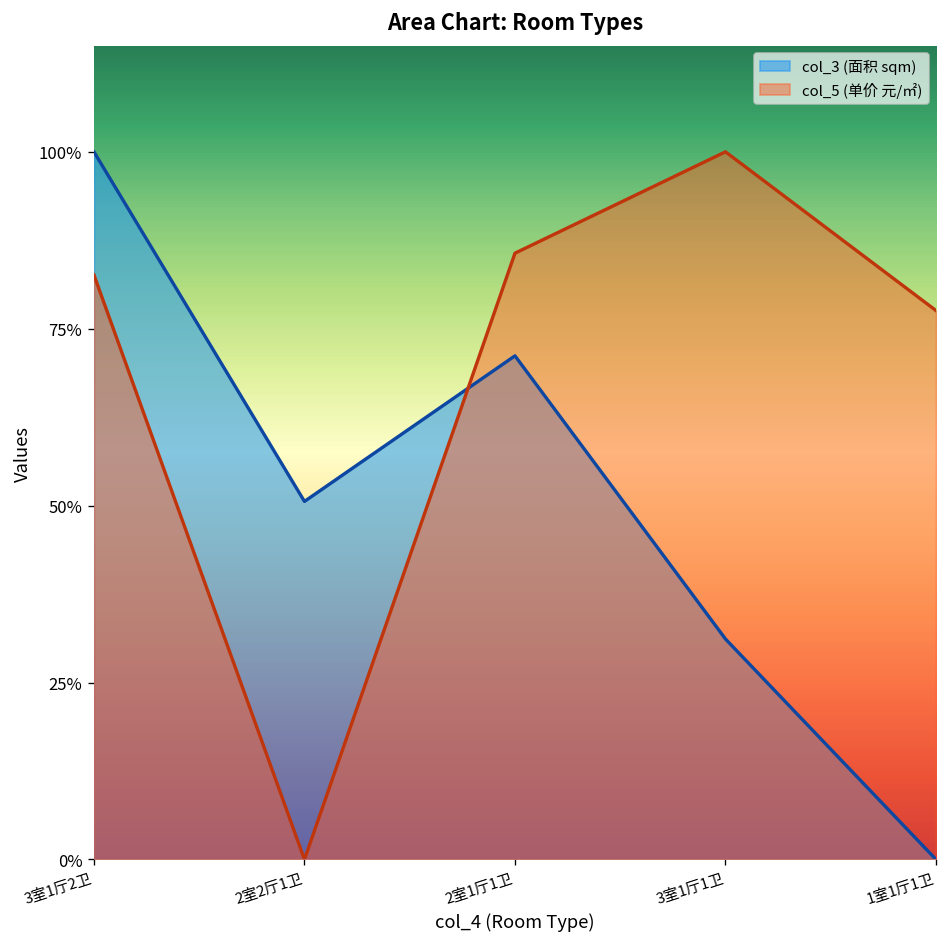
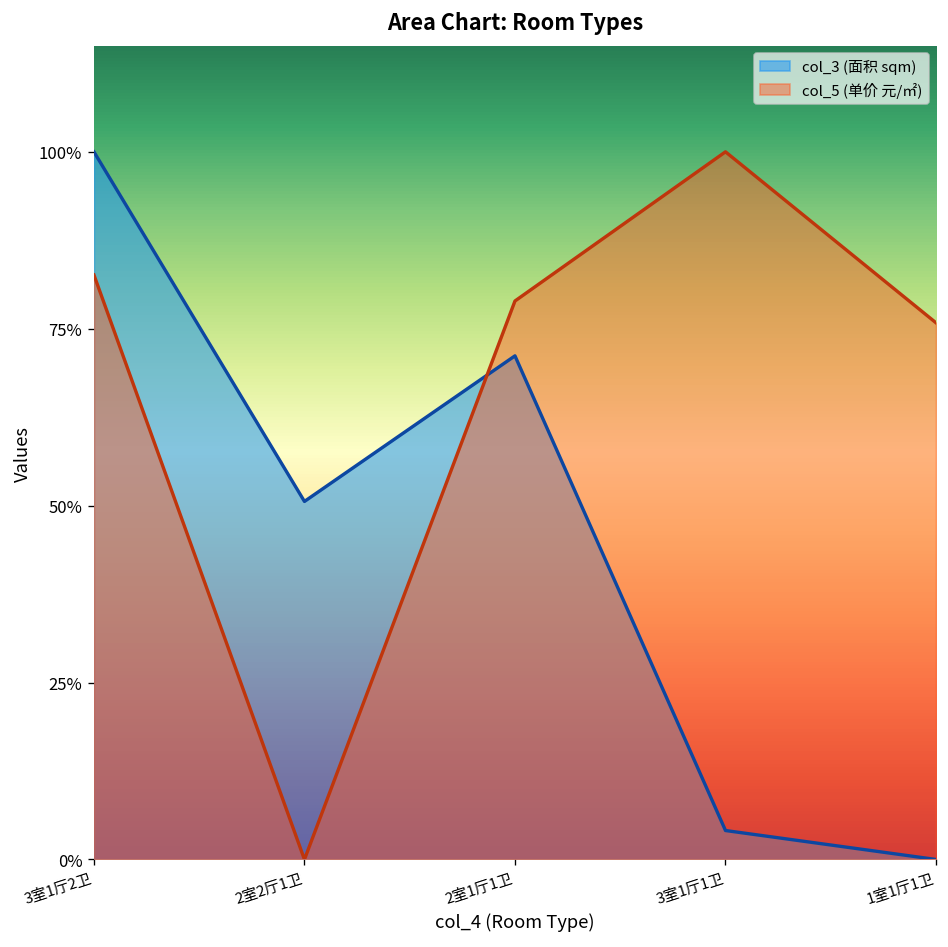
  {
    "col_3 (面积 sqm)": {
      "3室1厅2卫": "100%",
      "2室2厅1卫": "51%",
      "2室1厅1卫": "71%",
-     "3室1厅1卫": "31%",
+     "3室1厅1卫": "4%",
      "1室1厅1卫": "0%"
    },
    "col_5 (单价 元/㎡)": {
      "3室1厅2卫": "83%",
      "2室2厅1卫": "0%",
-     "2室1厅1卫": "86%",
+     "2室1厅1卫": "79%",
      "3室1厅1卫": "100%",
-     "1室1厅1卫": "78%"
+     "1室1厅1卫": "76%"
    }
  }
